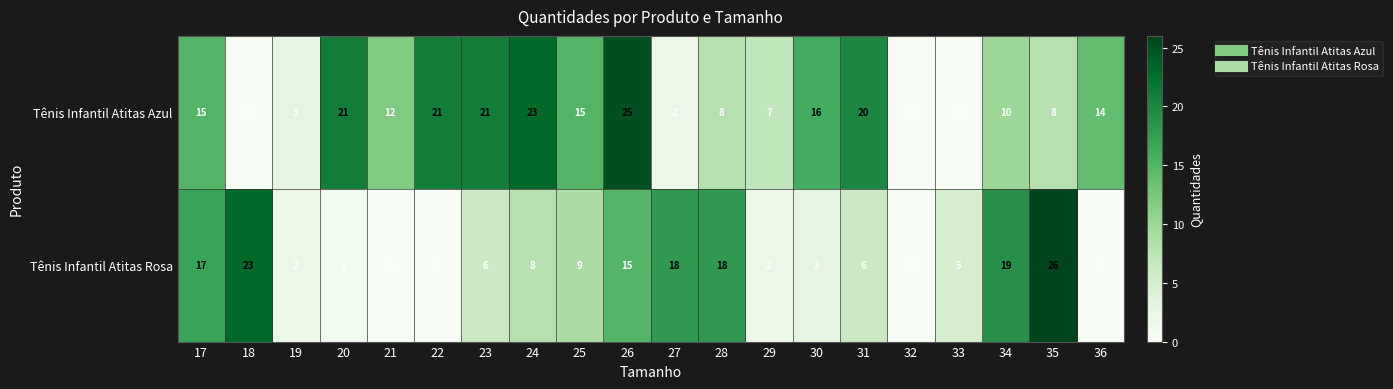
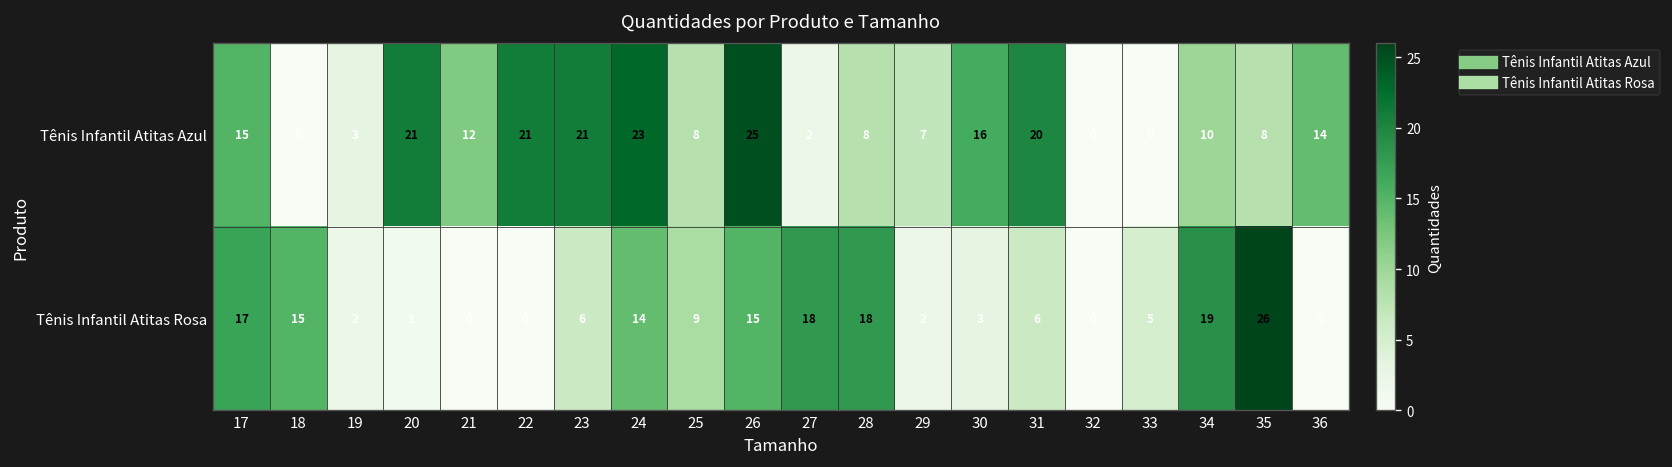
  {
    "Tênis Infantil Atitas Azul": {
      "17": 15,
      "20": 21,
      "21": 12,
      "22": 21,
      "23": 21,
      "24": 23,
-     "25": 15,
+     "25": 8,
      "26": 25,
      "28": 8,
      "29": 7,
      "30": 16,
      "31": 20,
      "34": 10,
      "35": 8,
      "36": 14
    },
    "Tênis Infantil Atitas Rosa": {
      "17": 17,
-     "18": 23,
+     "18": 15,
      "23": 6,
-     "24": 8,
+     "24": 14,
      "25": 9,
      "26": 15,
      "27": 18,
      "28": 18,
      "31": 6,
      "33": 5,
      "34": 19,
      "35": 26
    }
  }
